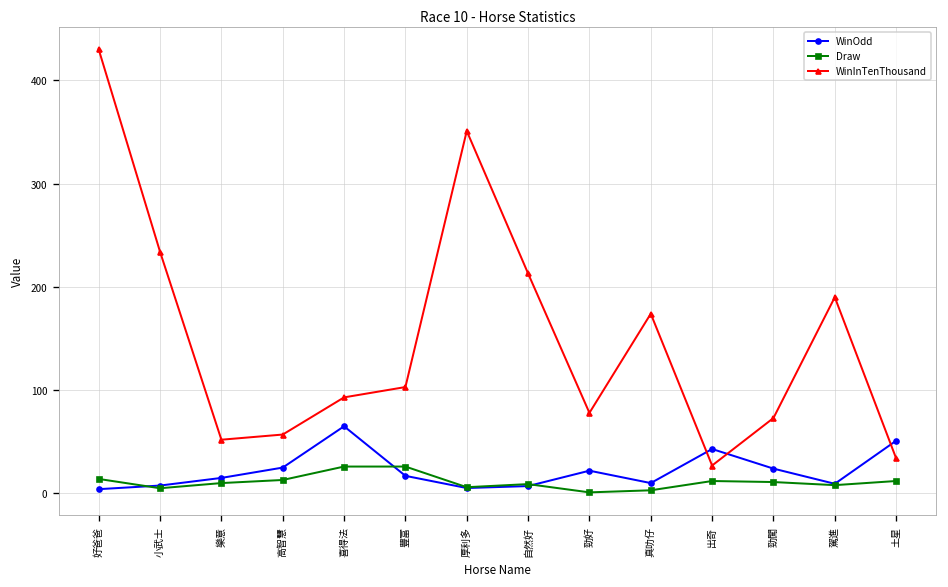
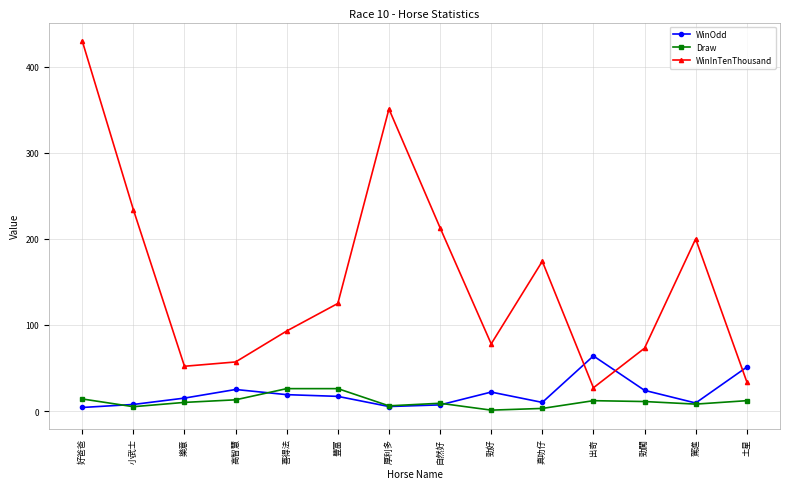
  {
    "WinOdd": {
      "好爸爸": 0,
      "樂意": 20,
      "高智慧": 30,
-     "喜得法": 70,
+     "喜得法": 20,
      "豐富": 20,
      "勁好": 20,
      "真叻仔": 10,
-     "出奇": 40,
+     "出奇": 60,
      "勁闖": 20,
      "土星": 50
    },
    "Draw": {
      "好爸爸": 10,
      "樂意": 10,
      "高智慧": 10,
      "喜得法": 30,
      "豐富": 30,
      "勁好": 0,
      "真叻仔": 0,
      "出奇": 10,
      "勁闖": 10,
      "土星": 10
    },
    "WinInTenThousand": {
      "好爸爸": 430,
      "小武士": 230,
      "樂意": 50,
      "高智慧": 60,
      "喜得法": 90,
-     "豐富": 100,
+     "豐富": 130,
      "厚利多": 350,
      "自然好": 210,
      "勁好": 80,
      "真叻仔": 170,
      "出奇": 30,
      "勁闖": 70,
-     "駕進": 190,
+     "駕進": 200,
      "土星": 30
    }
  }
